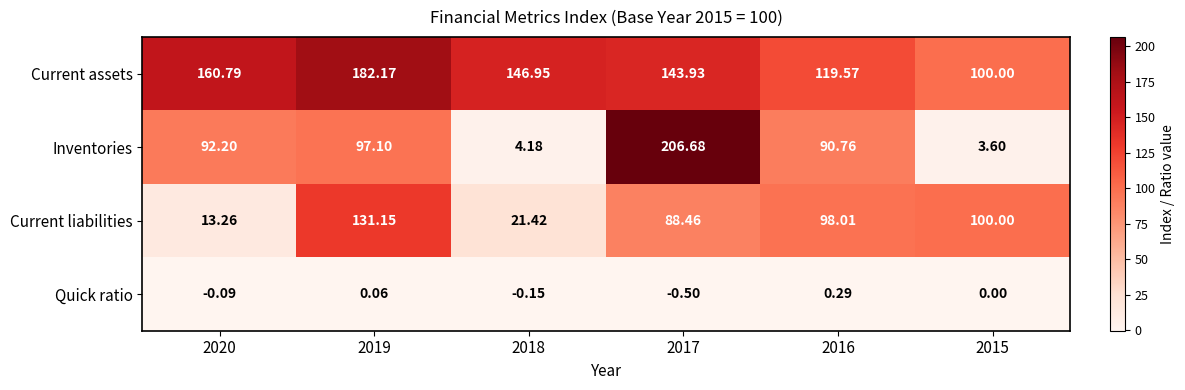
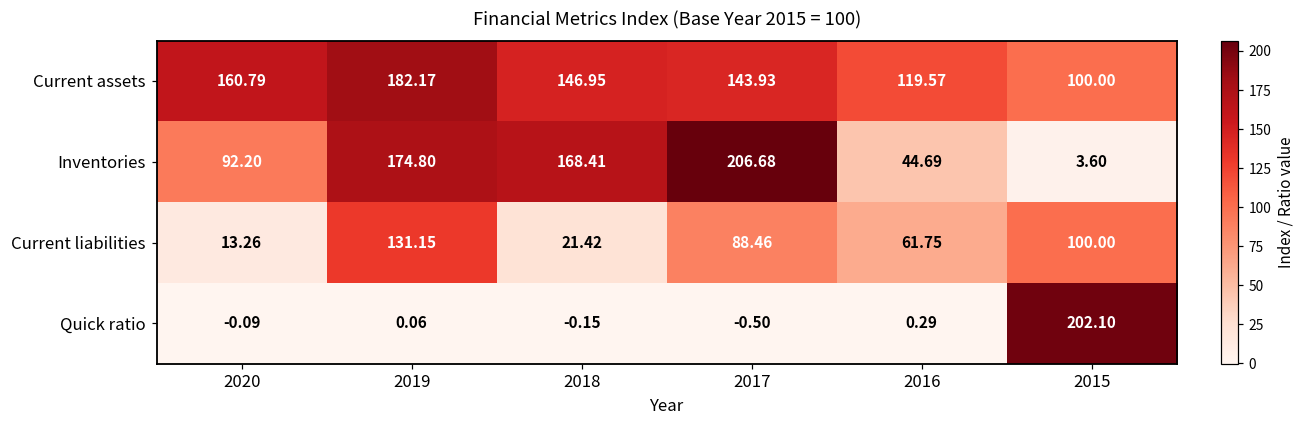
  {
    "Current assets": {
      "2020": 160.79,
      "2019": 182.17,
      "2018": 146.95,
      "2017": 143.93,
      "2016": 119.57,
      "2015": 100.00
    },
    "Inventories": {
      "2020": 92.20,
-     "2019": 97.10,
-     "2018": 4.18,
+     "2019": 174.80,
+     "2018": 168.41,
      "2017": 206.68,
-     "2016": 90.76,
+     "2016": 44.69,
      "2015": 3.60
    },
    "Current liabilities": {
      "2020": 13.26,
      "2019": 131.15,
      "2018": 21.42,
      "2017": 88.46,
-     "2016": 98.01,
+     "2016": 61.75,
      "2015": 100.00
    },
    "Quick ratio": {
      "2020": -0.09,
      "2019": 0.06,
      "2018": -0.15,
      "2017": -0.50,
      "2016": 0.29,
-     "2015": 0.00
+     "2015": 202.10
    }
  }
